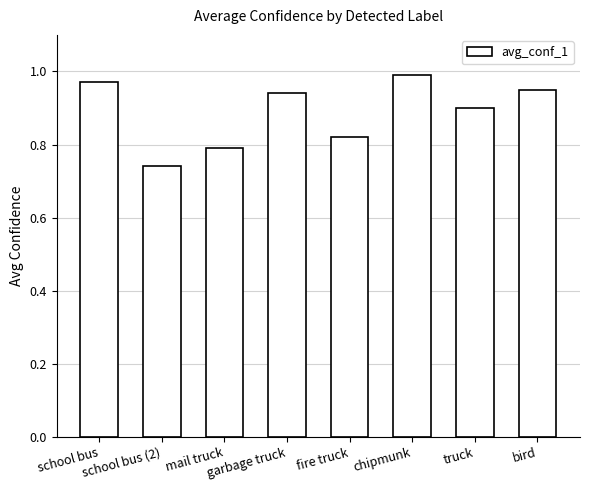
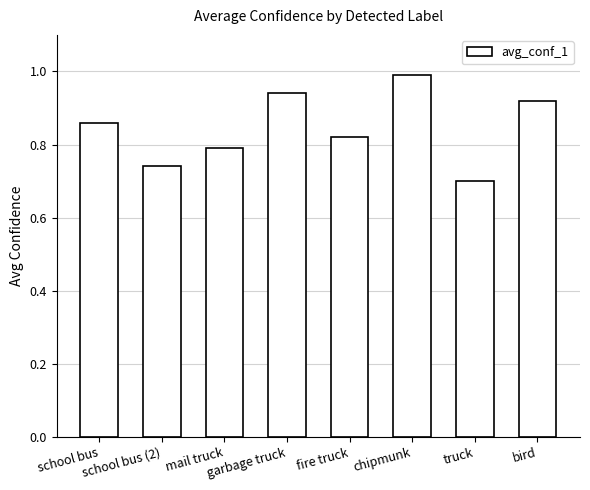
  {
-   "school bus": 0.97,
+   "school bus": 0.86,
    "school bus (2)": 0.74,
    "mail truck": 0.79,
    "garbage truck": 0.94,
    "fire truck": 0.82,
    "chipmunk": 0.99,
-   "truck": 0.9,
-   "bird": 0.95
+   "truck": 0.7,
+   "bird": 0.92
  }
